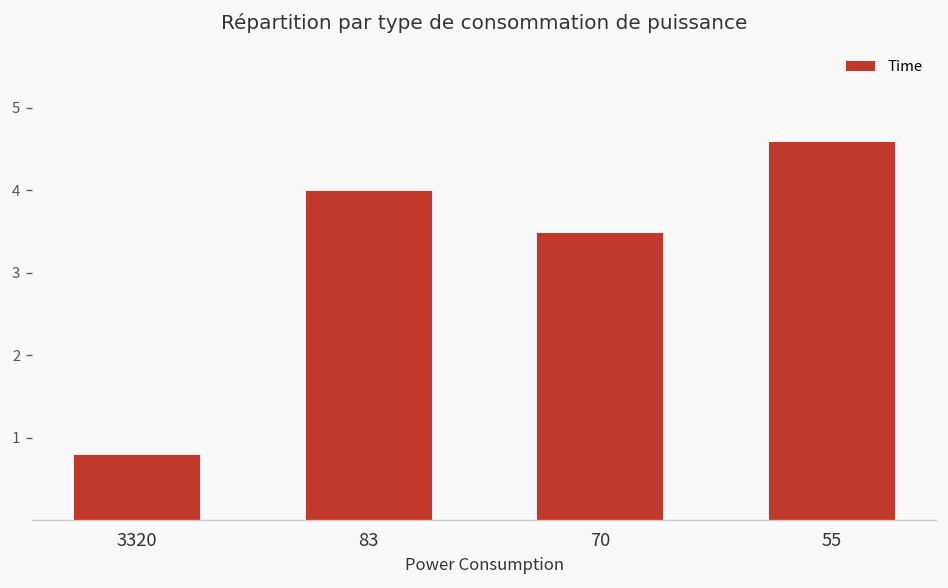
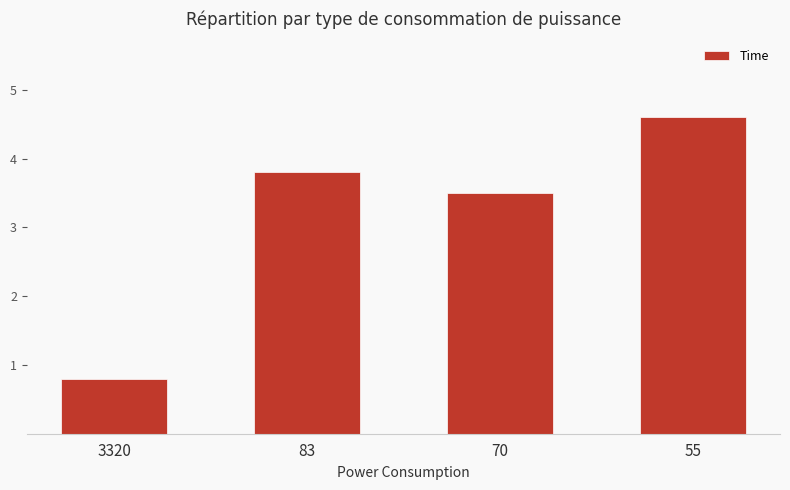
  {
    "3320": 0.8,
-   "83": 4.0,
+   "83": 3.8,
    "70": 3.5,
    "55": 4.6
  }
